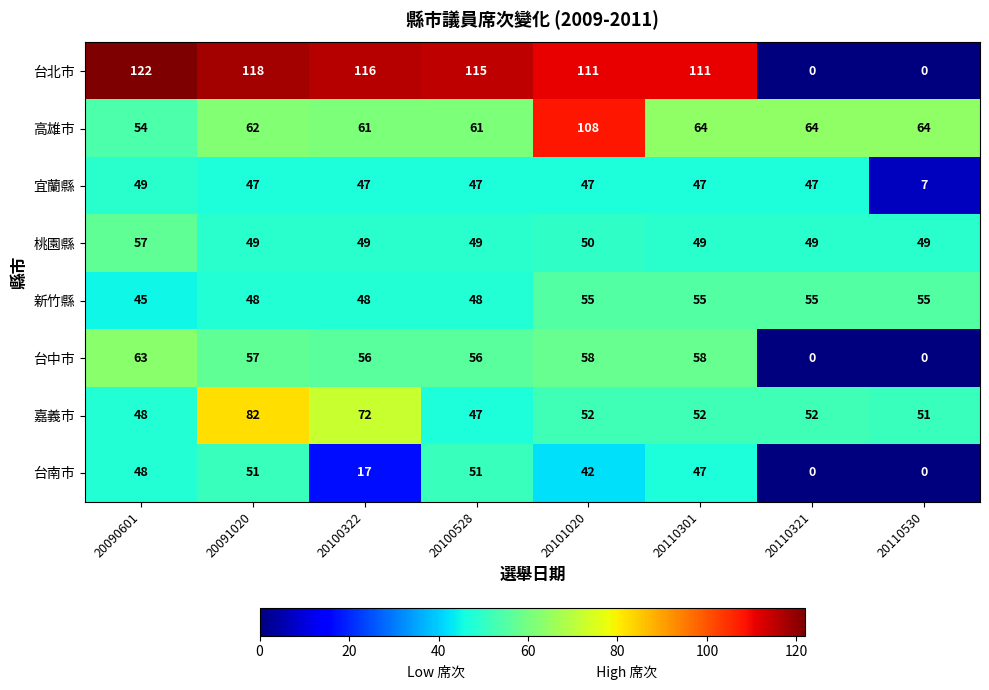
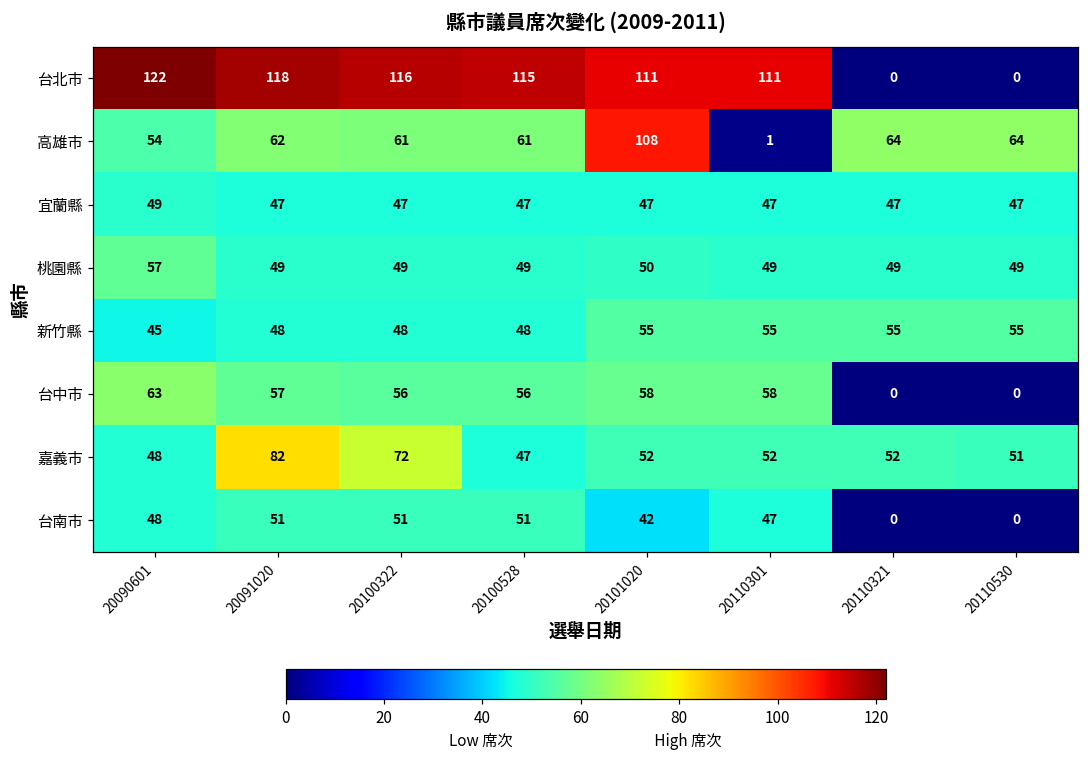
  {
    "台北市": {
      "20090601": 122,
      "20091020": 118,
      "20100322": 116,
      "20100528": 115,
      "20101020": 111,
      "20110301": 111,
      "20110321": 0,
      "20110530": 0
    },
    "高雄市": {
      "20090601": 54,
      "20091020": 62,
      "20100322": 61,
      "20100528": 61,
      "20101020": 108,
-     "20110301": 64,
+     "20110301": 1,
      "20110321": 64,
      "20110530": 64
    },
    "宜蘭縣": {
      "20090601": 49,
      "20091020": 47,
      "20100322": 47,
      "20100528": 47,
      "20101020": 47,
      "20110301": 47,
      "20110321": 47,
-     "20110530": 7
+     "20110530": 47
    },
    "桃園縣": {
      "20090601": 57,
      "20091020": 49,
      "20100322": 49,
      "20100528": 49,
      "20101020": 50,
      "20110301": 49,
      "20110321": 49,
      "20110530": 49
    },
    "新竹縣": {
      "20090601": 45,
      "20091020": 48,
      "20100322": 48,
      "20100528": 48,
      "20101020": 55,
      "20110301": 55,
      "20110321": 55,
      "20110530": 55
    },
    "台中市": {
      "20090601": 63,
      "20091020": 57,
      "20100322": 56,
      "20100528": 56,
      "20101020": 58,
      "20110301": 58,
      "20110321": 0,
      "20110530": 0
    },
    "嘉義市": {
      "20090601": 48,
      "20091020": 82,
      "20100322": 72,
      "20100528": 47,
      "20101020": 52,
      "20110301": 52,
      "20110321": 52,
      "20110530": 51
    },
    "台南市": {
      "20090601": 48,
      "20091020": 51,
-     "20100322": 17,
+     "20100322": 51,
      "20100528": 51,
      "20101020": 42,
      "20110301": 47,
      "20110321": 0,
      "20110530": 0
    }
  }
